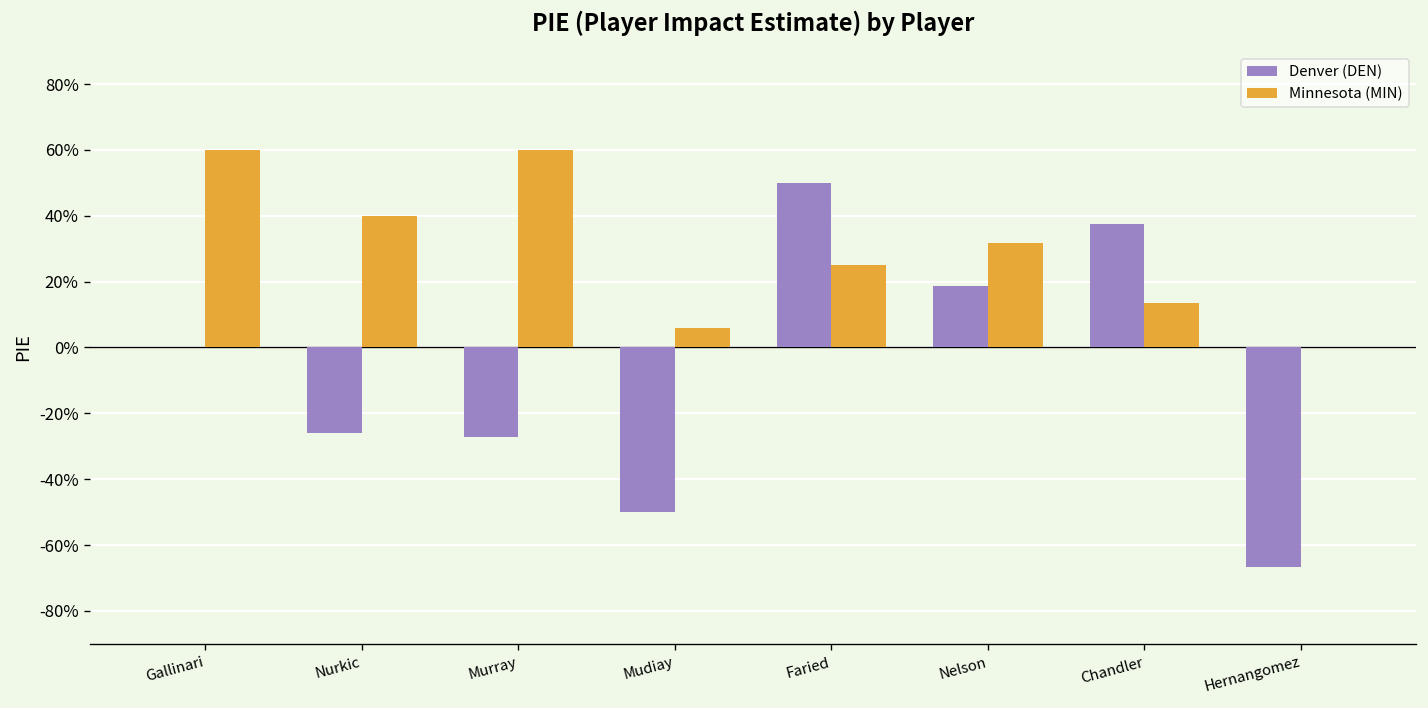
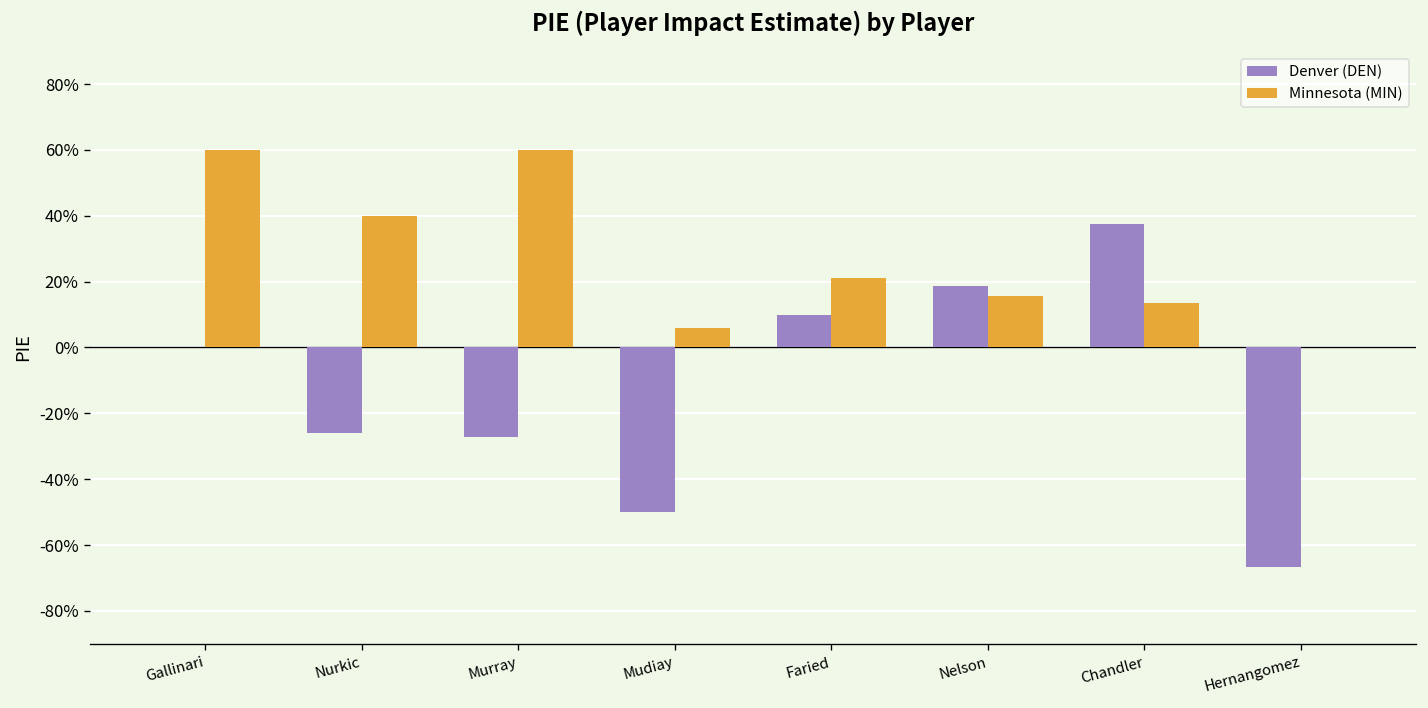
  {
    "Denver (DEN)": {
      "Gallinari": "0%",
      "Nurkic": "-26%",
      "Murray": "-27%",
      "Mudiay": "-50%",
-     "Faried": "50%",
+     "Faried": "10%",
      "Nelson": "19%",
      "Chandler": "38%",
      "Hernangomez": "-67%"
    },
    "Minnesota (MIN)": {
      "Gallinari": "60%",
      "Nurkic": "40%",
      "Murray": "60%",
      "Mudiay": "6%",
-     "Faried": "25%",
-     "Nelson": "32%",
+     "Faried": "21%",
+     "Nelson": "16%",
      "Chandler": "14%",
      "Hernangomez": "0%"
    }
  }
